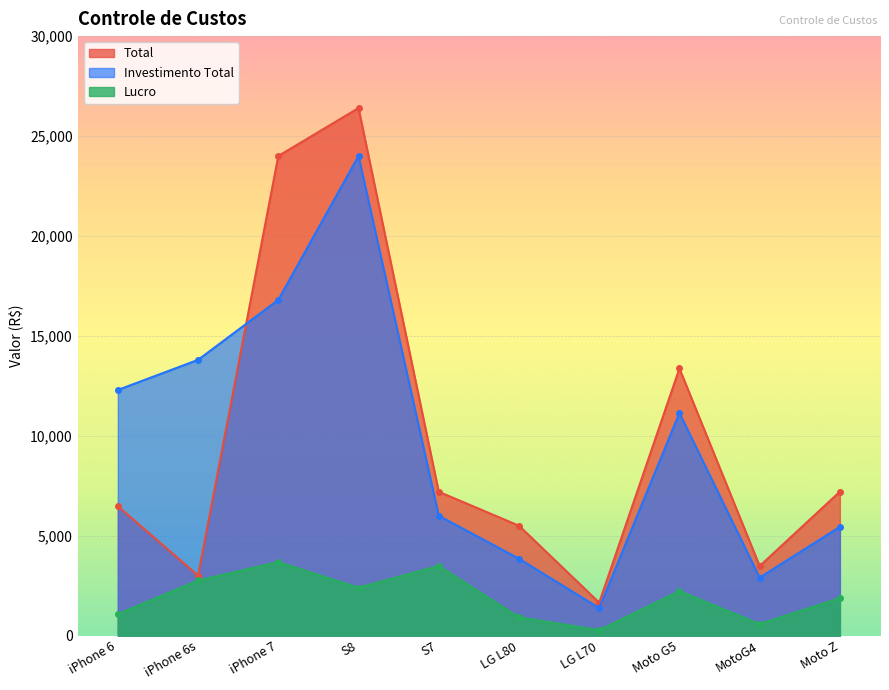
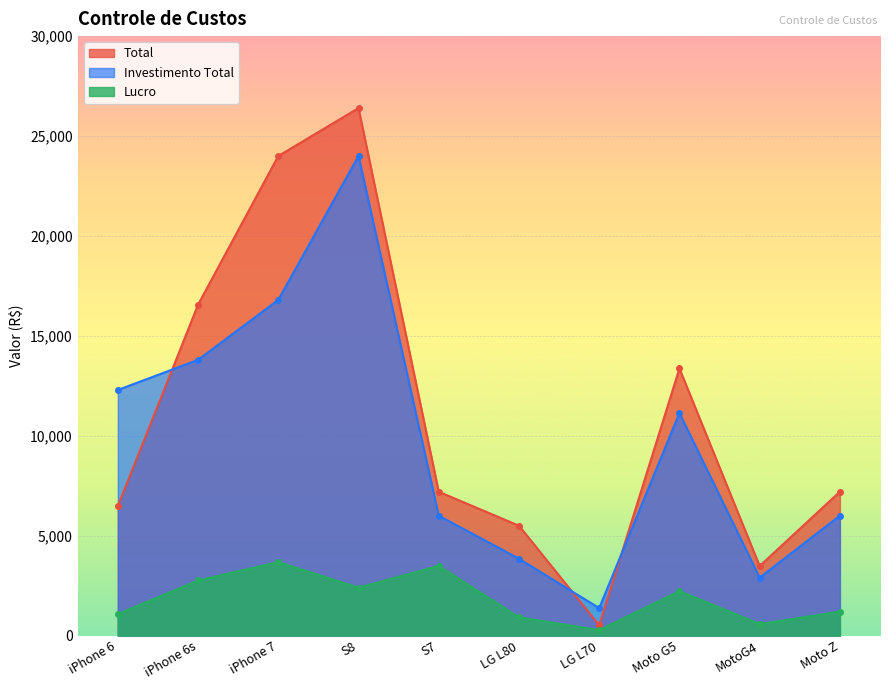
  {
    "Total": {
      "iPhone 6": "6,500",
-     "iPhone 6s": "3,000",
+     "iPhone 6s": "16,600",
      "iPhone 7": "24,000",
      "S8": "26,400",
      "S7": "7,200",
      "LG L80": "5,500",
-     "LG L70": "1,700",
+     "LG L70": "500",
      "Moto G5": "13,400",
      "MotoG4": "3,500",
      "Moto Z": "7,200"
    },
    "Investimento Total": {
      "iPhone 6": "12,300",
      "iPhone 6s": "13,800",
      "iPhone 7": "16,800",
      "S8": "24,000",
      "S7": "6,000",
      "LG L80": "3,900",
      "LG L70": "1,400",
      "Moto G5": "11,100",
      "MotoG4": "2,900",
-     "Moto Z": "5,400"
+     "Moto Z": "6,000"
    },
    "Lucro": {
      "iPhone 6": "1,100",
      "iPhone 6s": "2,800",
      "iPhone 7": "3,700",
      "S8": "2,400",
      "S7": "3,500",
      "LG L80": "900",
      "LG L70": "300",
      "Moto G5": "2,200",
      "MotoG4": "600",
-     "Moto Z": "1,900"
+     "Moto Z": "1,200"
    }
  }
